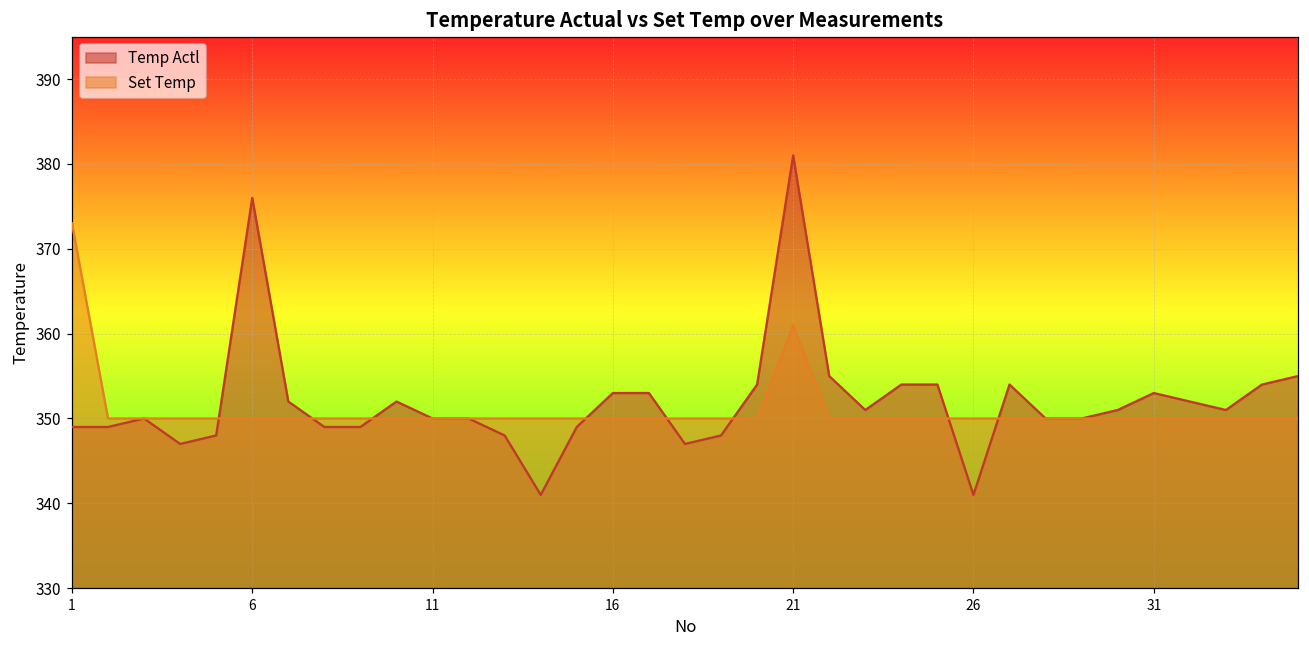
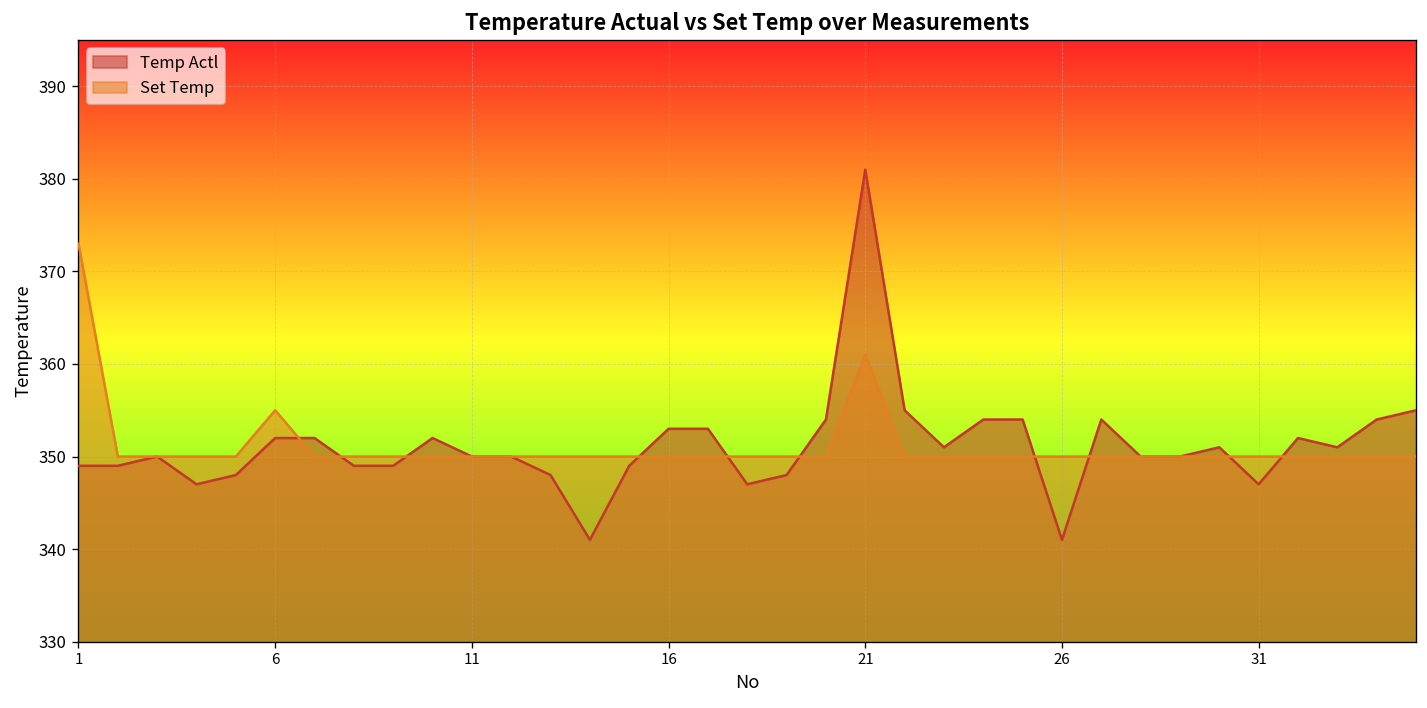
  {
    "Temp Actl": {
      "1": 349,
-     "6": 376,
+     "6": 352,
      "16": 353,
      "21": 381,
      "26": 341,
-     "31": 353
+     "31": 347
    },
    "Set Temp": {
      "1": 373,
-     "6": 350,
+     "6": 355,
      "16": 350,
      "21": 361,
      "26": 350,
      "31": 350
    }
  }
